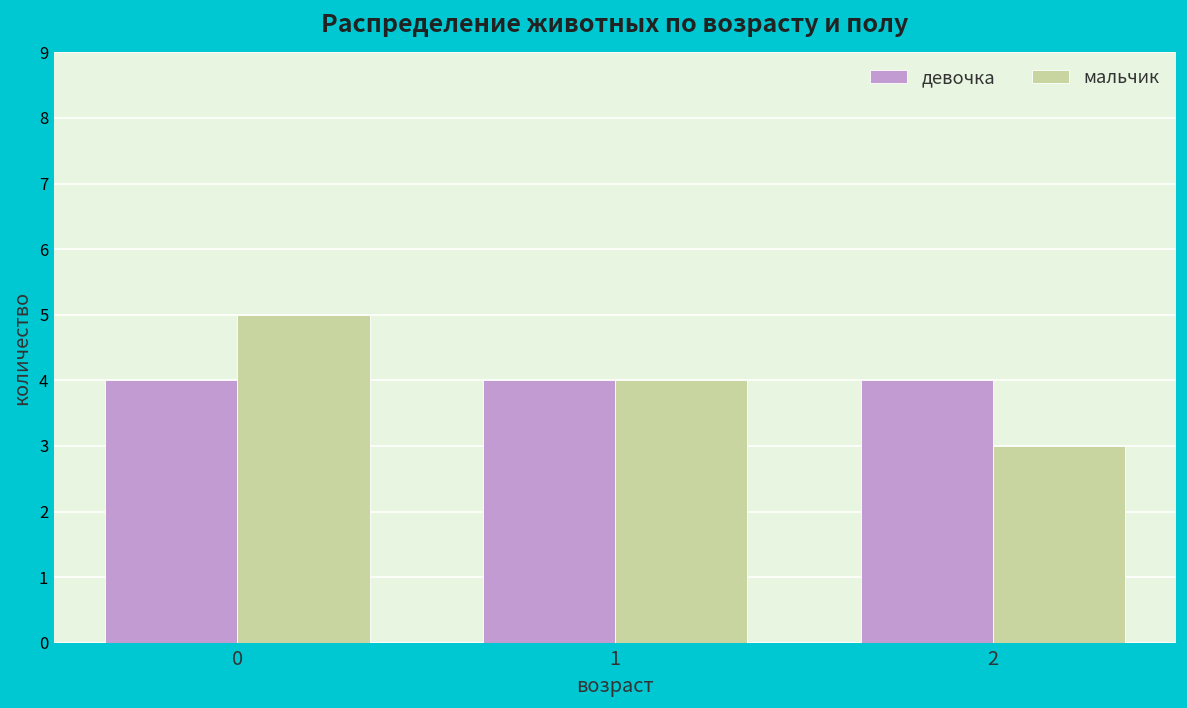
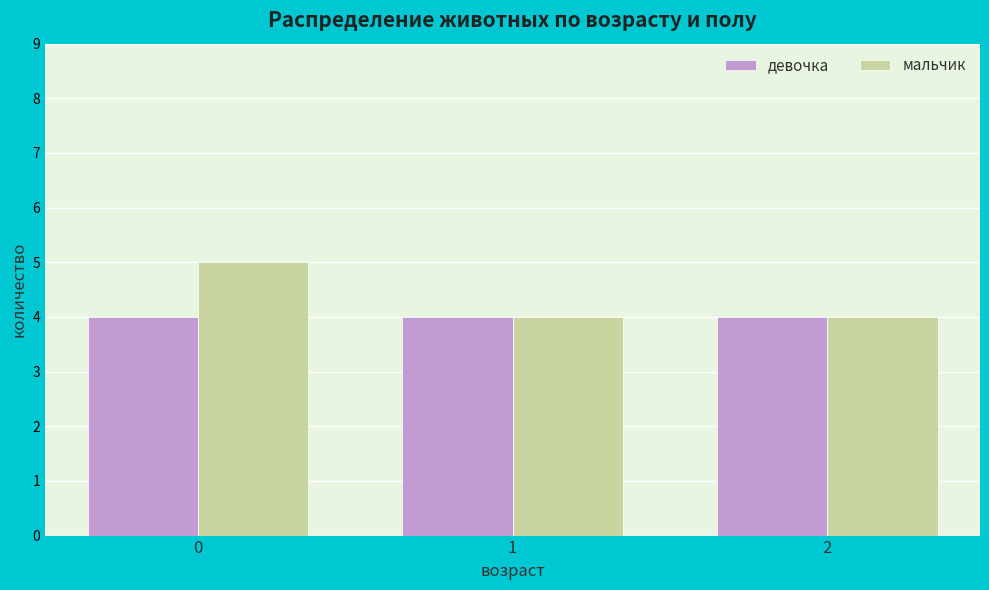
  {
    "девочка": {
      "0": 4,
      "1": 4,
      "2": 4
    },
    "мальчик": {
      "0": 5,
      "1": 4,
-     "2": 3
+     "2": 4
    }
  }
